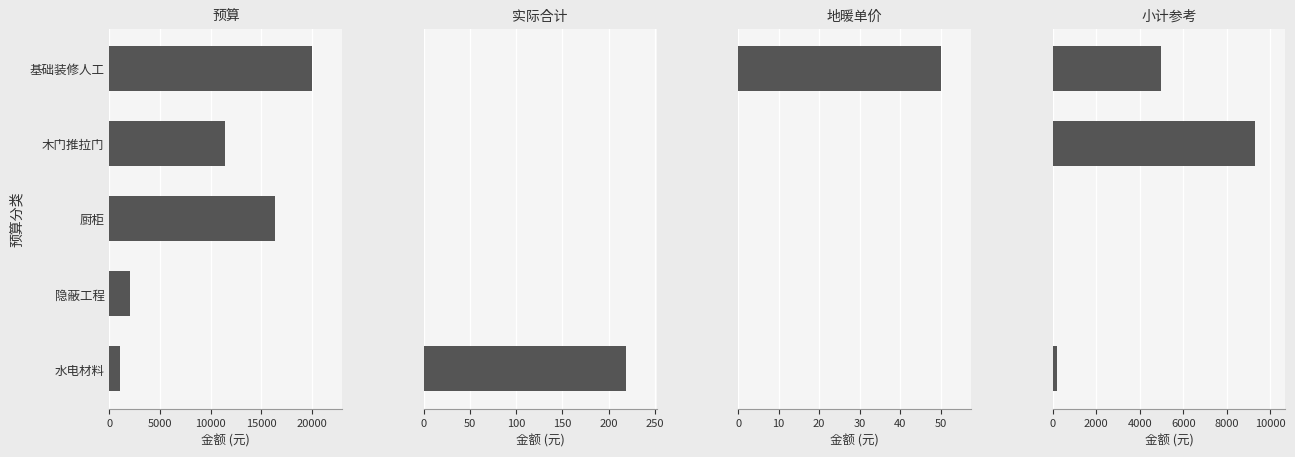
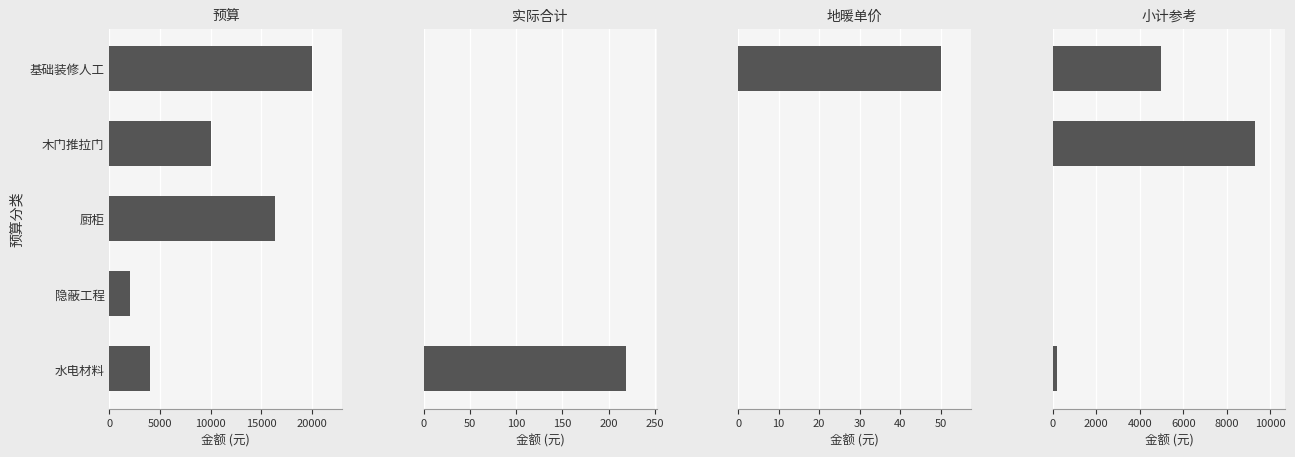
  {
    "预算": {
      "基础装修人工": 20000,
-     "木门推拉门": 11400,
+     "木门推拉门": 10000,
      "厨柜": 16300,
      "隐蔽工程": 2000,
-     "水电材料": 1000
+     "水电材料": 4000
    }
  }
